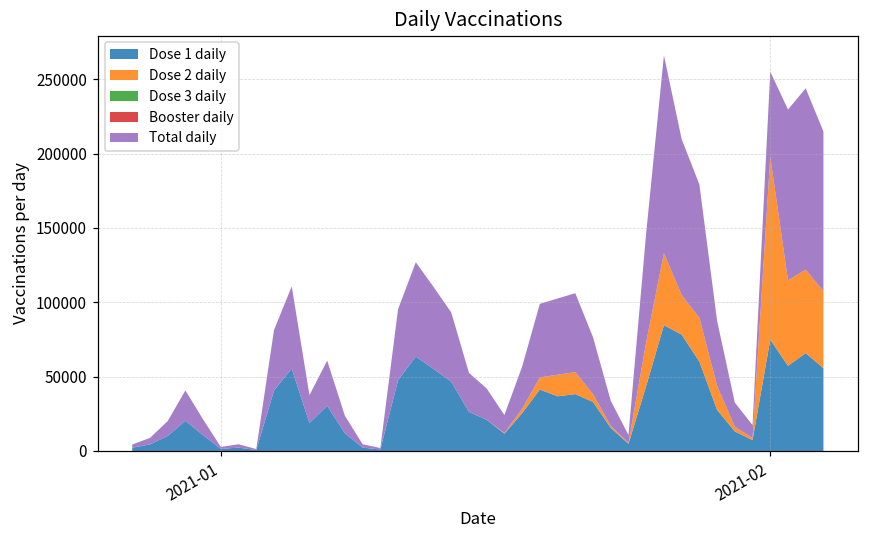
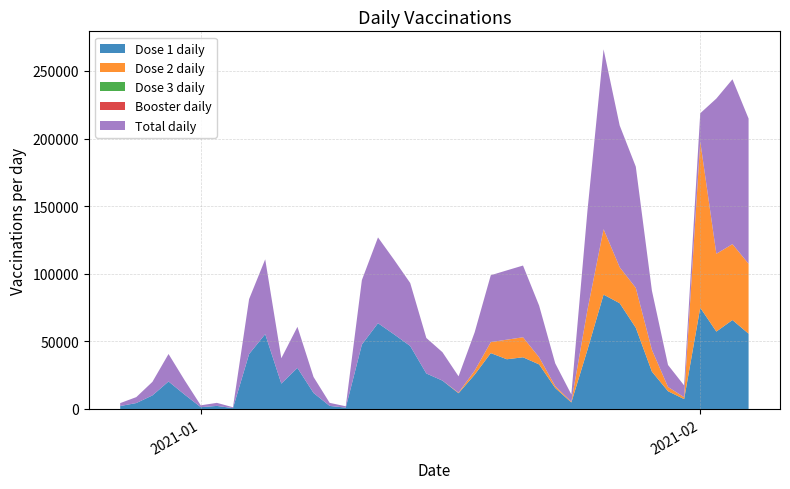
  {
    "Dose 1 daily": {
      "2021-02": 75000
    },
    "Total daily": {
-     "2021-02": 57000
+     "2021-02": 21000
    }
  }
